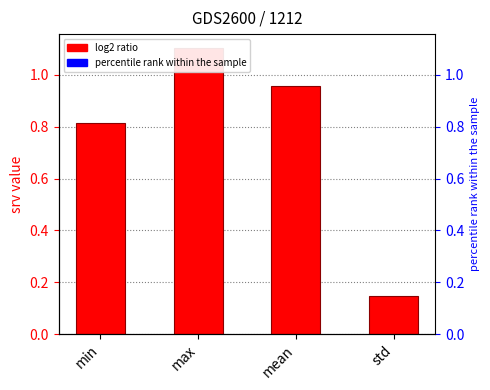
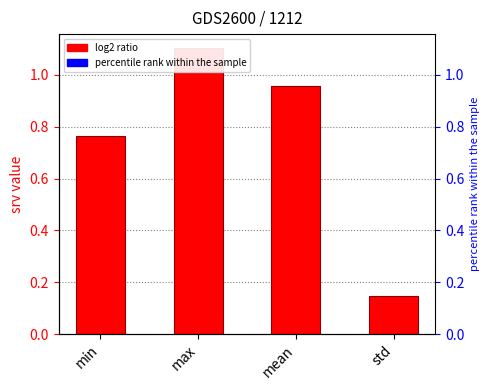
  {
-   "min": 0.81,
+   "min": 0.76,
    "mean": 0.96,
    "std": 0.15
  }
